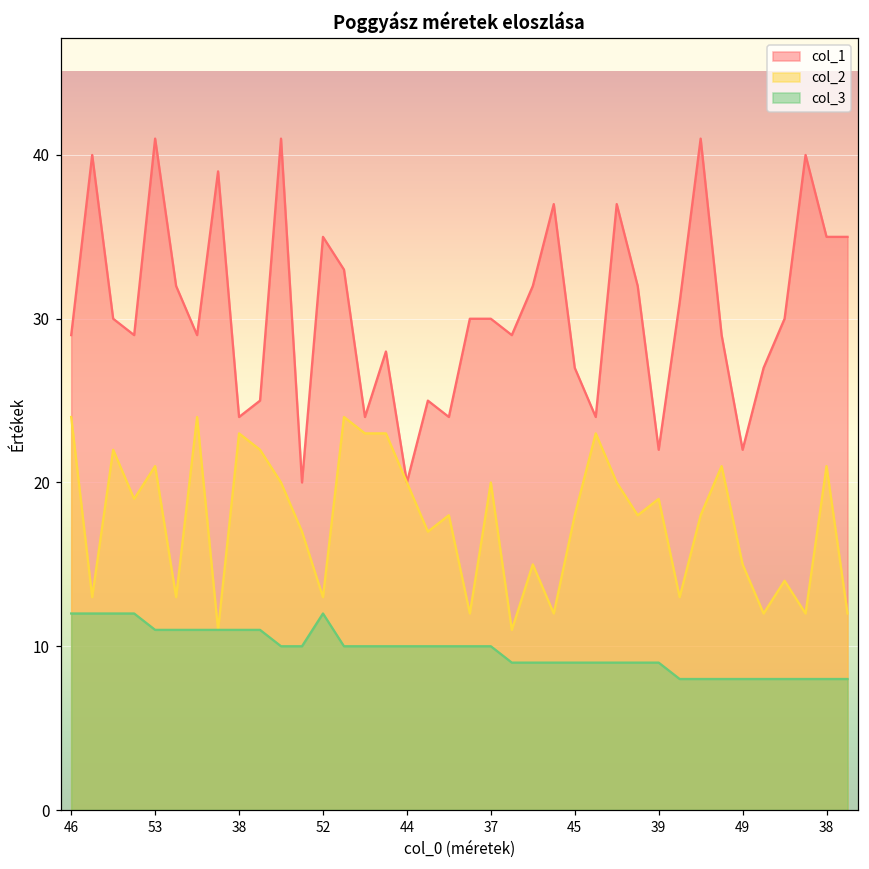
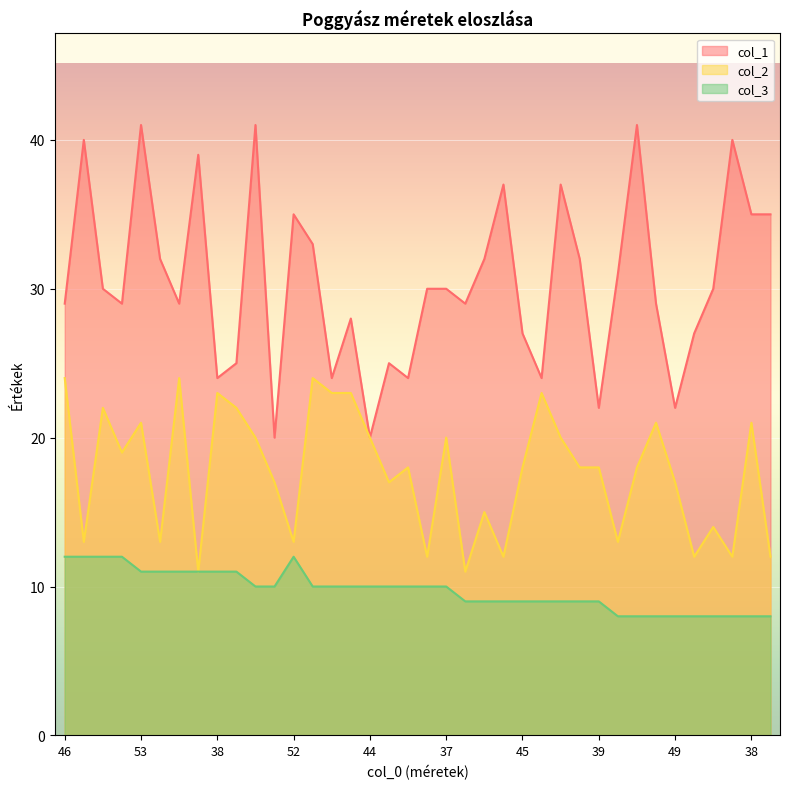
  {
    "col_1": {
      "46": 29,
      "53": 41,
      "52": 35,
      "45": 27,
      "39": 22,
      "49": 22
    },
    "col_2": {
      "46": 24,
      "53": 21,
      "52": 13,
      "45": 18,
-     "39": 19,
-     "49": 15
+     "39": 18,
+     "49": 17
    },
    "col_3": {
      "46": 12,
      "53": 11,
      "52": 12,
      "44": 10,
      "45": 9,
      "39": 9,
      "49": 8
    }
  }
